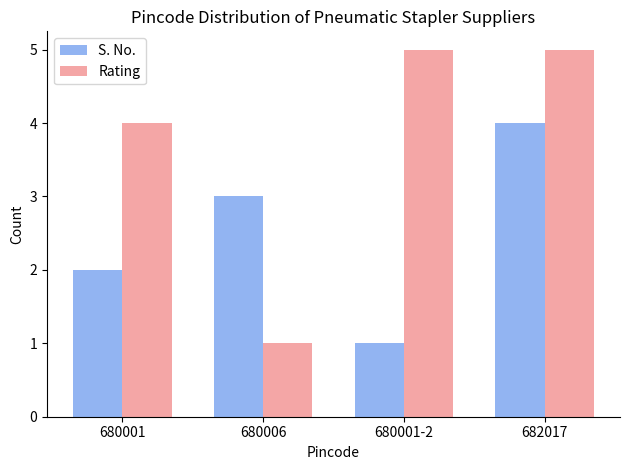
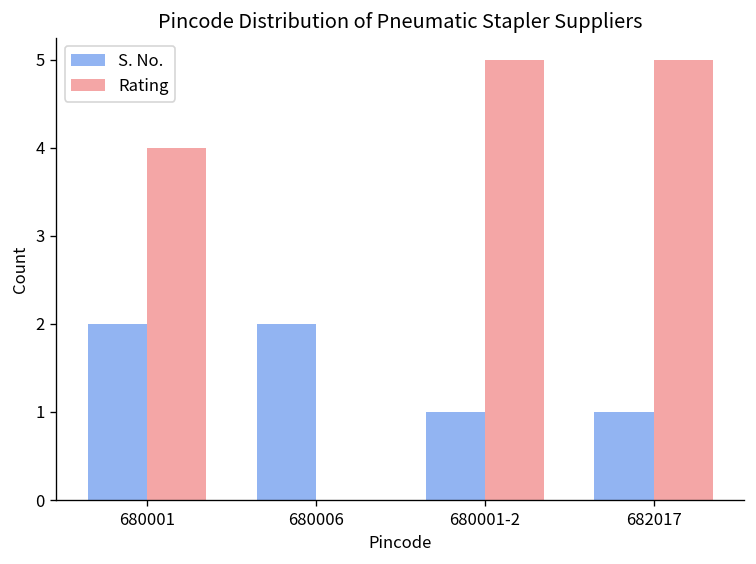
  {
    "S. No.": {
      "680001": 2,
-     "680006": 3,
+     "680006": 2,
      "680001-2": 1,
-     "682017": 4
+     "682017": 1
    },
    "Rating": {
      "680001": 4,
-     "680006": 1,
+     "680006": 0,
      "680001-2": 5,
      "682017": 5
    }
  }
